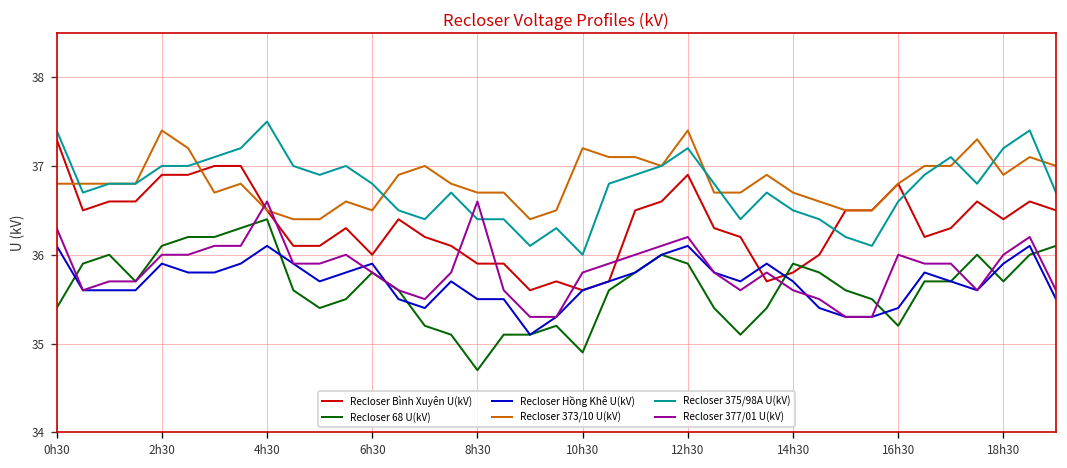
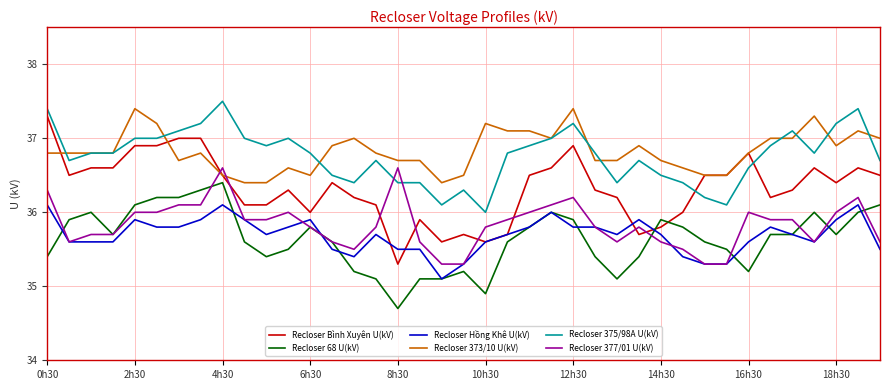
  {
    "Recloser Bình Xuyên U(kV)": {
      "0h30": 37.3,
      "2h30": 36.9,
      "6h30": 36.0,
-     "8h30": 35.9,
+     "8h30": 35.3,
      "12h30": 36.9,
      "14h30": 35.8,
      "18h30": 36.4
    },
    "Recloser 68 U(kV)": {
      "0h30": 35.4,
      "2h30": 36.1,
      "4h30": 36.4,
      "8h30": 34.7,
      "10h30": 34.9,
      "12h30": 35.9,
      "14h30": 35.9,
      "16h30": 35.2,
      "18h30": 35.7
    },
    "Recloser Hồng Khê U(kV)": {
      "0h30": 36.1,
      "2h30": 35.9,
      "4h30": 36.1,
      "6h30": 35.9,
      "8h30": 35.5,
-     "12h30": 36.1,
+     "12h30": 35.8,
      "14h30": 35.7,
-     "16h30": 35.4,
+     "16h30": 35.6,
      "18h30": 35.9
    },
    "Recloser 373/10 U(kV)": {
      "0h30": 36.8,
      "2h30": 37.4,
      "6h30": 36.5,
      "8h30": 36.7,
      "10h30": 37.2,
      "12h30": 37.4,
      "14h30": 36.7,
      "18h30": 36.9
    },
    "Recloser 375/98A U(kV)": {
      "0h30": 37.4,
      "2h30": 37.0,
      "4h30": 37.5,
      "6h30": 36.8,
      "8h30": 36.4,
      "10h30": 36.0,
      "12h30": 37.2,
      "14h30": 36.5,
      "16h30": 36.6,
      "18h30": 37.2
    },
    "Recloser 377/01 U(kV)": {
      "0h30": 36.3,
      "2h30": 36.0,
      "4h30": 36.6,
      "8h30": 36.6,
      "10h30": 35.8,
      "12h30": 36.2,
      "14h30": 35.6,
      "16h30": 36.0,
      "18h30": 36.0
    }
  }
